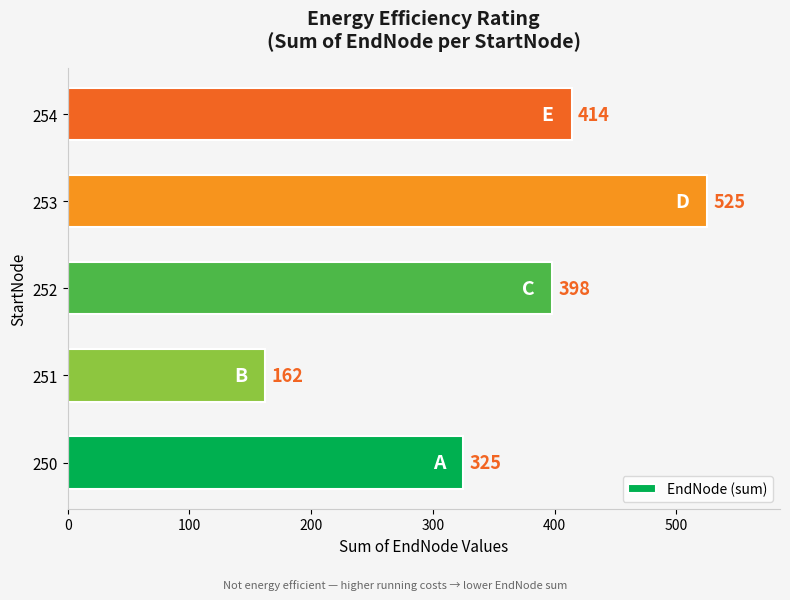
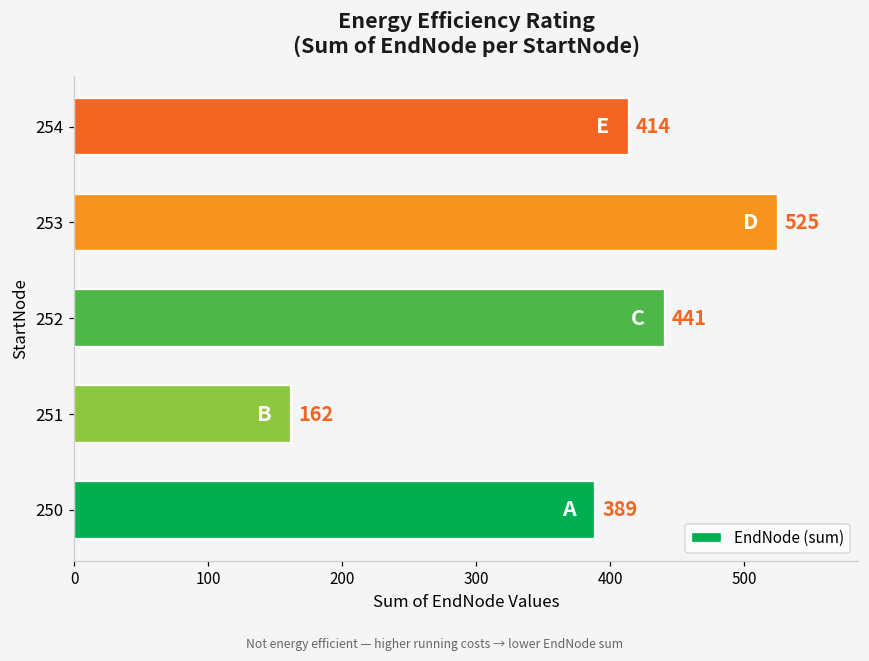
  {
    "254": 414,
    "253": 525,
-   "252": 398,
+   "252": 441,
    "251": 162,
-   "250": 325
+   "250": 389
  }
